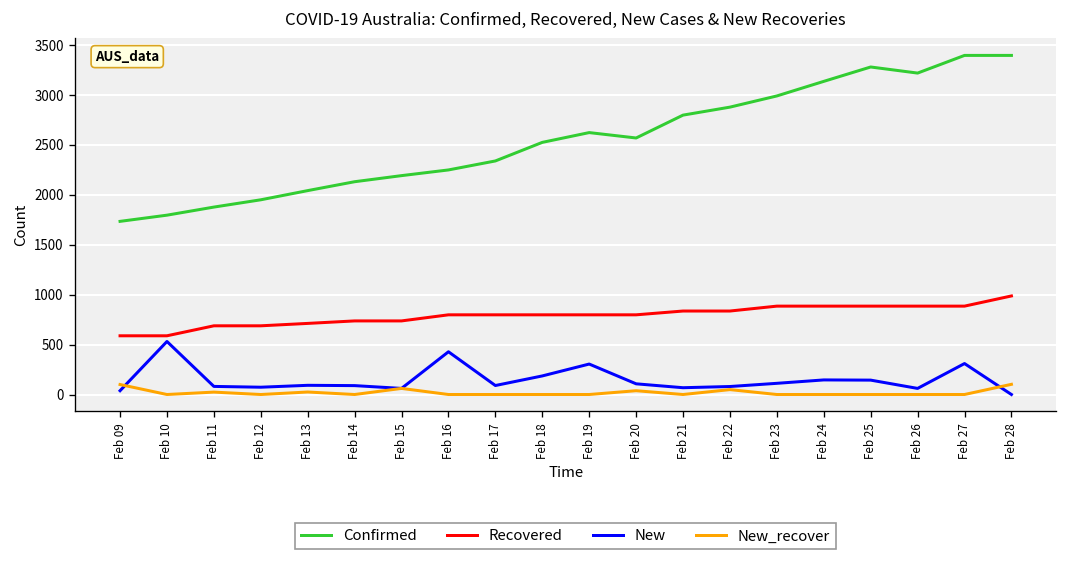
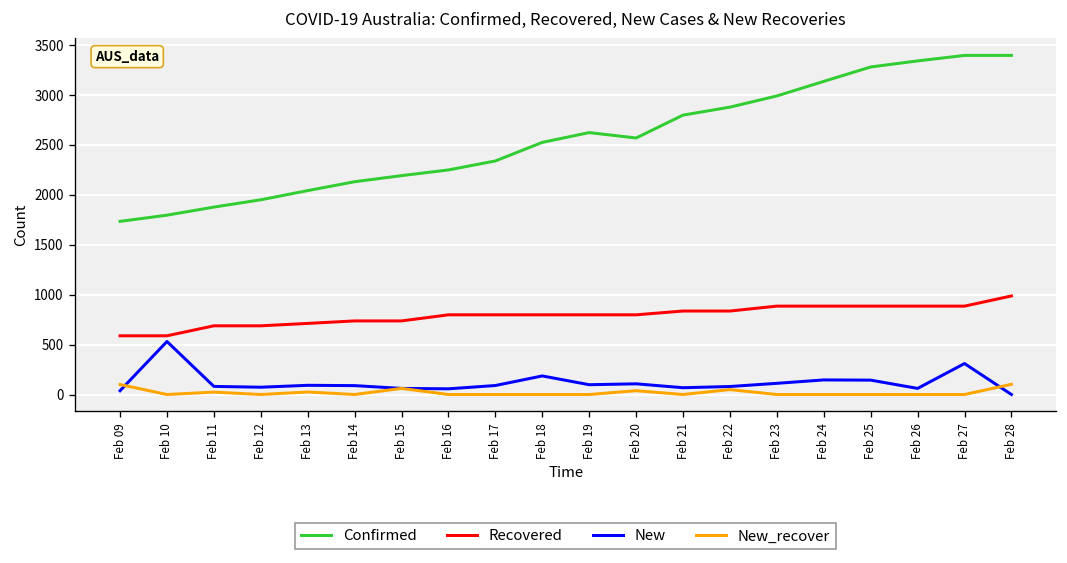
  {
    "Confirmed": {
      "Feb 09": 1700,
      "Feb 10": 1800,
      "Feb 11": 1900,
      "Feb 12": 2000,
      "Feb 13": 2000,
      "Feb 14": 2100,
      "Feb 15": 2200,
      "Feb 16": 2200,
      "Feb 17": 2300,
      "Feb 18": 2500,
      "Feb 19": 2600,
      "Feb 20": 2600,
      "Feb 21": 2800,
      "Feb 22": 2900,
      "Feb 23": 3000,
      "Feb 24": 3100,
      "Feb 25": 3300,
-     "Feb 26": 3200,
+     "Feb 26": 3300,
      "Feb 27": 3400,
      "Feb 28": 3400
    },
    "Recovered": {
      "Feb 09": 600,
      "Feb 10": 600,
      "Feb 11": 700,
      "Feb 12": 700,
      "Feb 13": 700,
      "Feb 14": 700,
      "Feb 15": 700,
      "Feb 16": 800,
      "Feb 17": 800,
      "Feb 18": 800,
      "Feb 19": 800,
      "Feb 20": 800,
      "Feb 21": 800,
      "Feb 22": 800,
      "Feb 23": 900,
      "Feb 24": 900,
      "Feb 25": 900,
      "Feb 26": 900,
      "Feb 27": 900,
      "Feb 28": 1000
    },
    "New": {
      "Feb 09": 0,
      "Feb 10": 500,
      "Feb 11": 100,
      "Feb 12": 100,
      "Feb 13": 100,
      "Feb 14": 100,
-     "Feb 16": 400,
+     "Feb 16": 100,
      "Feb 17": 100,
      "Feb 18": 200,
-     "Feb 19": 300,
+     "Feb 19": 100,
      "Feb 20": 100,
      "Feb 21": 100,
      "Feb 23": 100,
      "Feb 24": 100,
      "Feb 25": 100,
      "Feb 26": 100,
      "Feb 27": 300,
      "Feb 28": 0
    },
    "New_recover": {
      "Feb 09": 100,
      "Feb 10": 0,
      "Feb 11": 0,
      "Feb 12": 0,
      "Feb 13": 0,
      "Feb 14": 0,
      "Feb 16": 0,
      "Feb 17": 0,
      "Feb 18": 0,
      "Feb 19": 0,
      "Feb 20": 0,
      "Feb 21": 0,
      "Feb 23": 0,
      "Feb 24": 0,
      "Feb 25": 0,
      "Feb 26": 0,
      "Feb 27": 0,
      "Feb 28": 100
    }
  }
